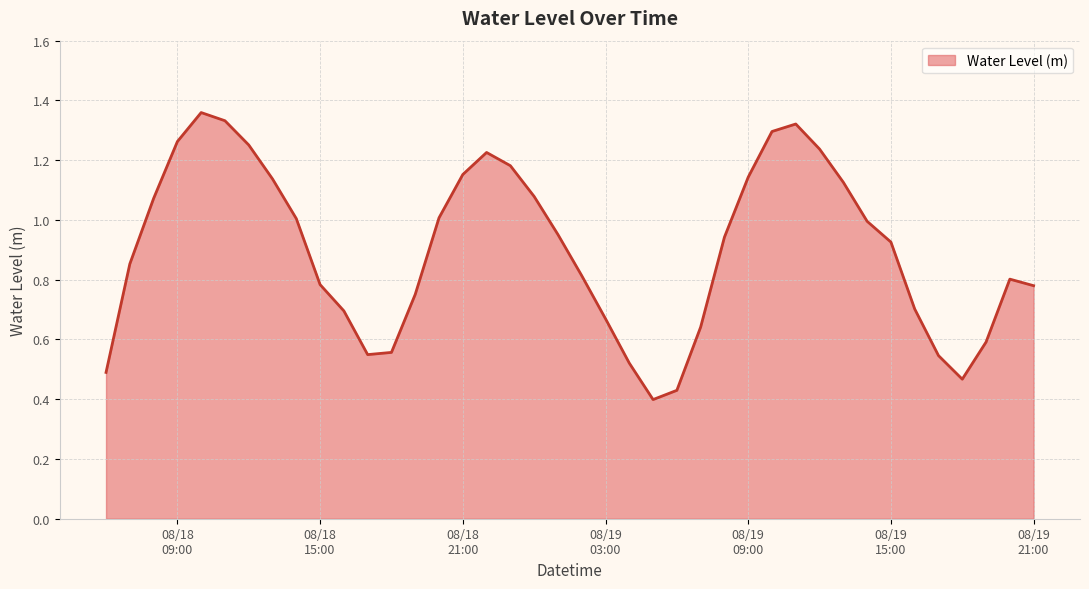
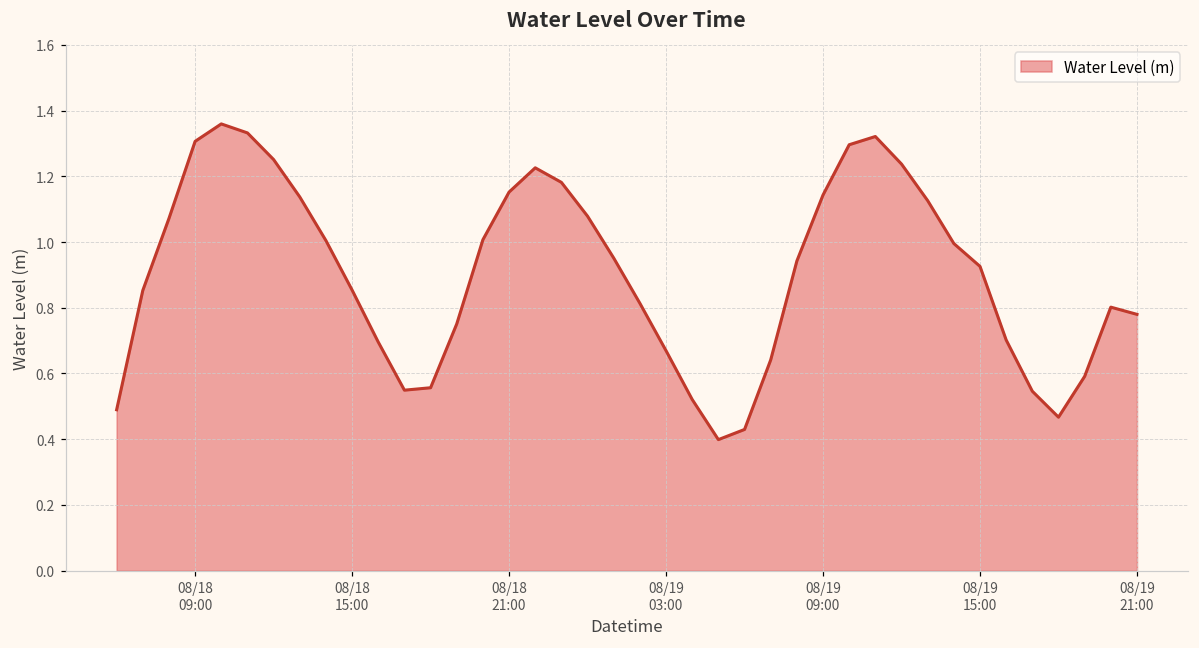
  {
-   "08/18 09:00": 1.26,
-   "08/18 15:00": 0.78,
+   "08/18 09:00": 1.31,
+   "08/18 15:00": 0.85,
    "08/18 21:00": 1.15,
    "08/19 03:00": 0.67,
    "08/19 09:00": 1.14,
    "08/19 15:00": 0.93,
    "08/19 21:00": 0.78
  }
